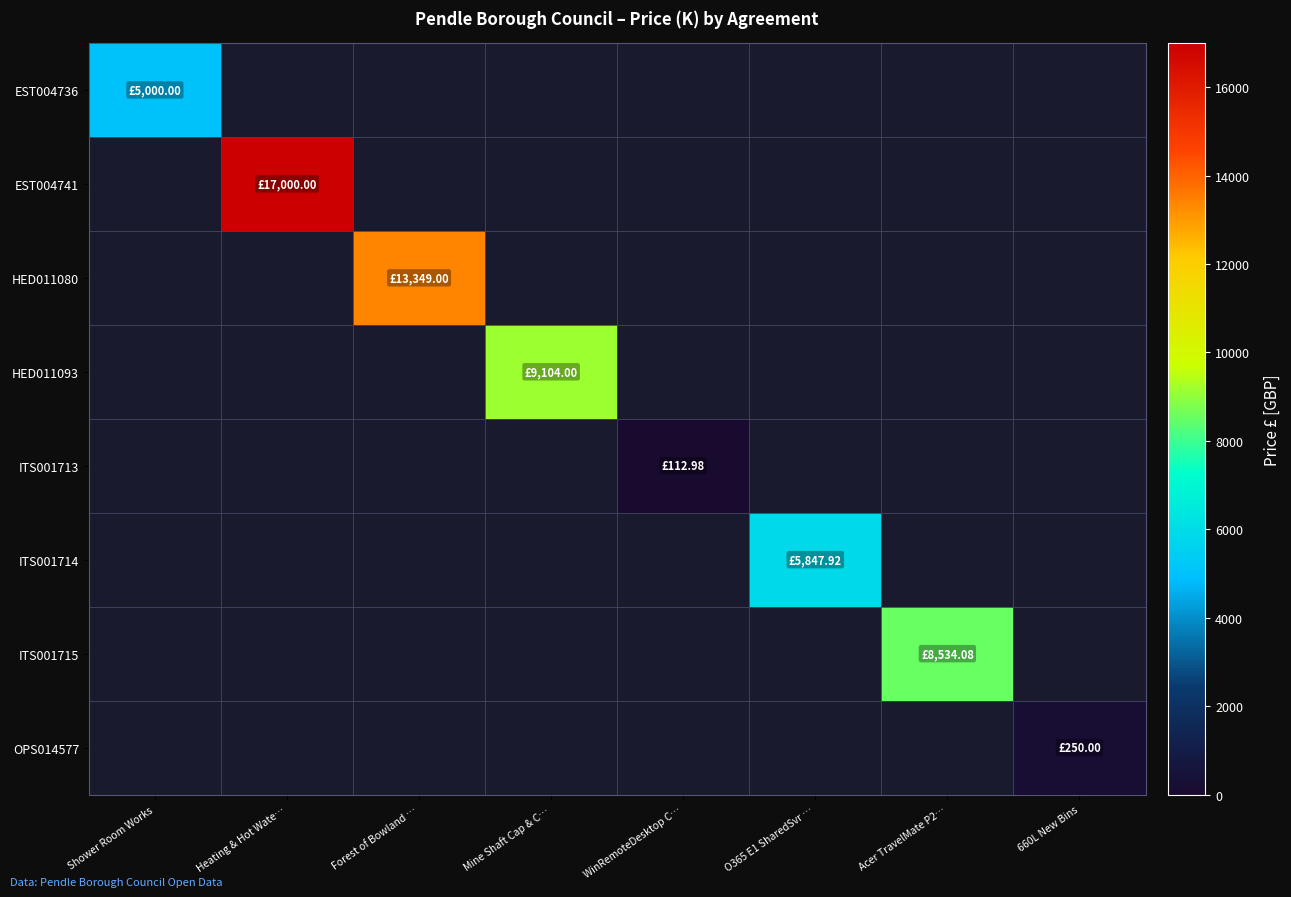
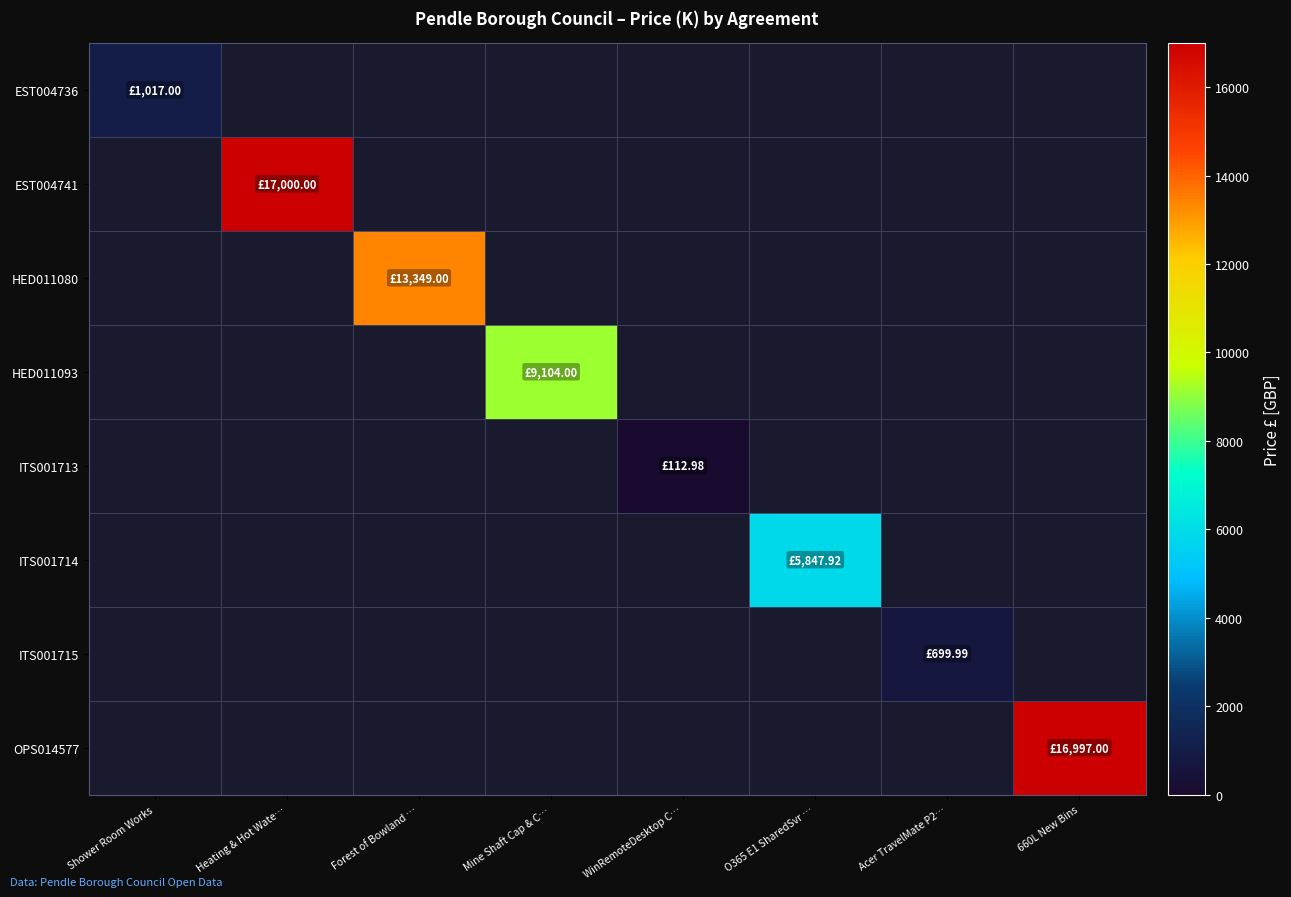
  {
    "EST004736": {
-     "Shower Room Works": "£5,000.00"
+     "Shower Room Works": "£1,017.00"
    },
    "ITS001715": {
-     "Acer TravelMate P2…": "£8,534.08"
+     "Acer TravelMate P2…": "£699.99"
    },
    "OPS014577": {
-     "660L New Bins": "£250.00"
+     "660L New Bins": "£16,997.00"
    }
  }
